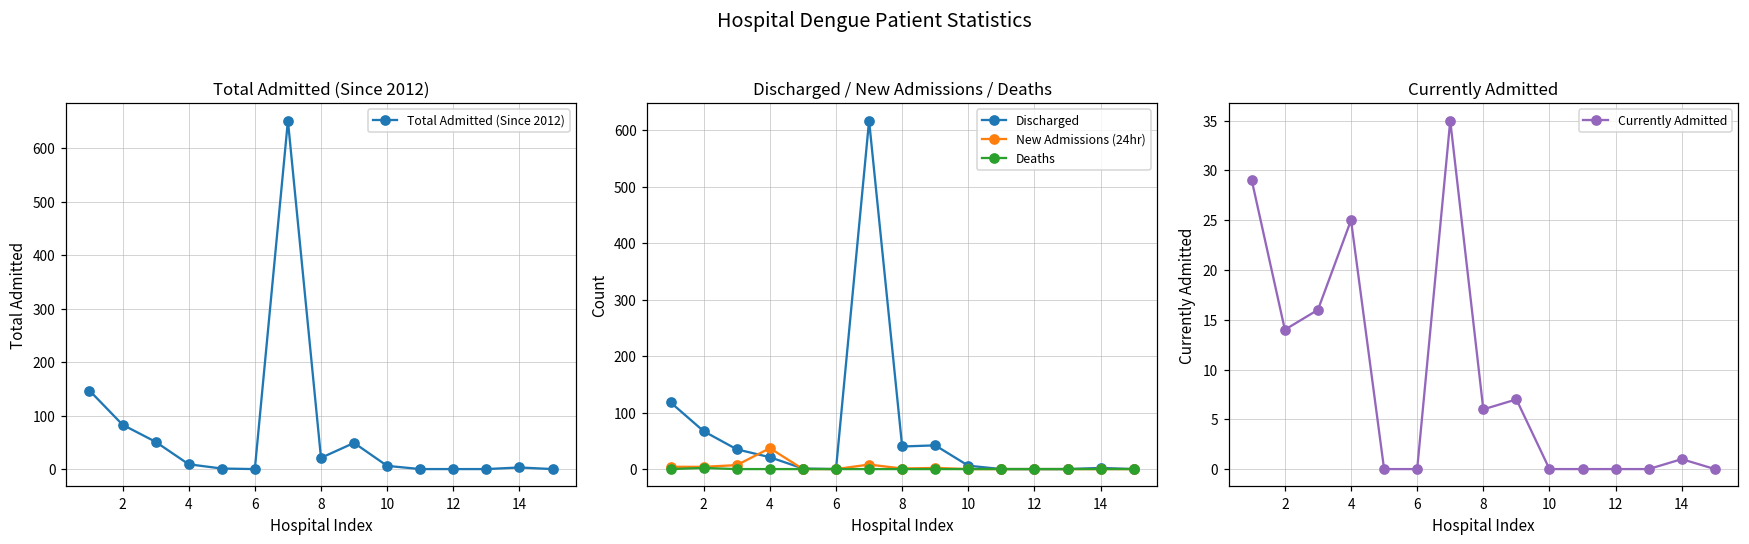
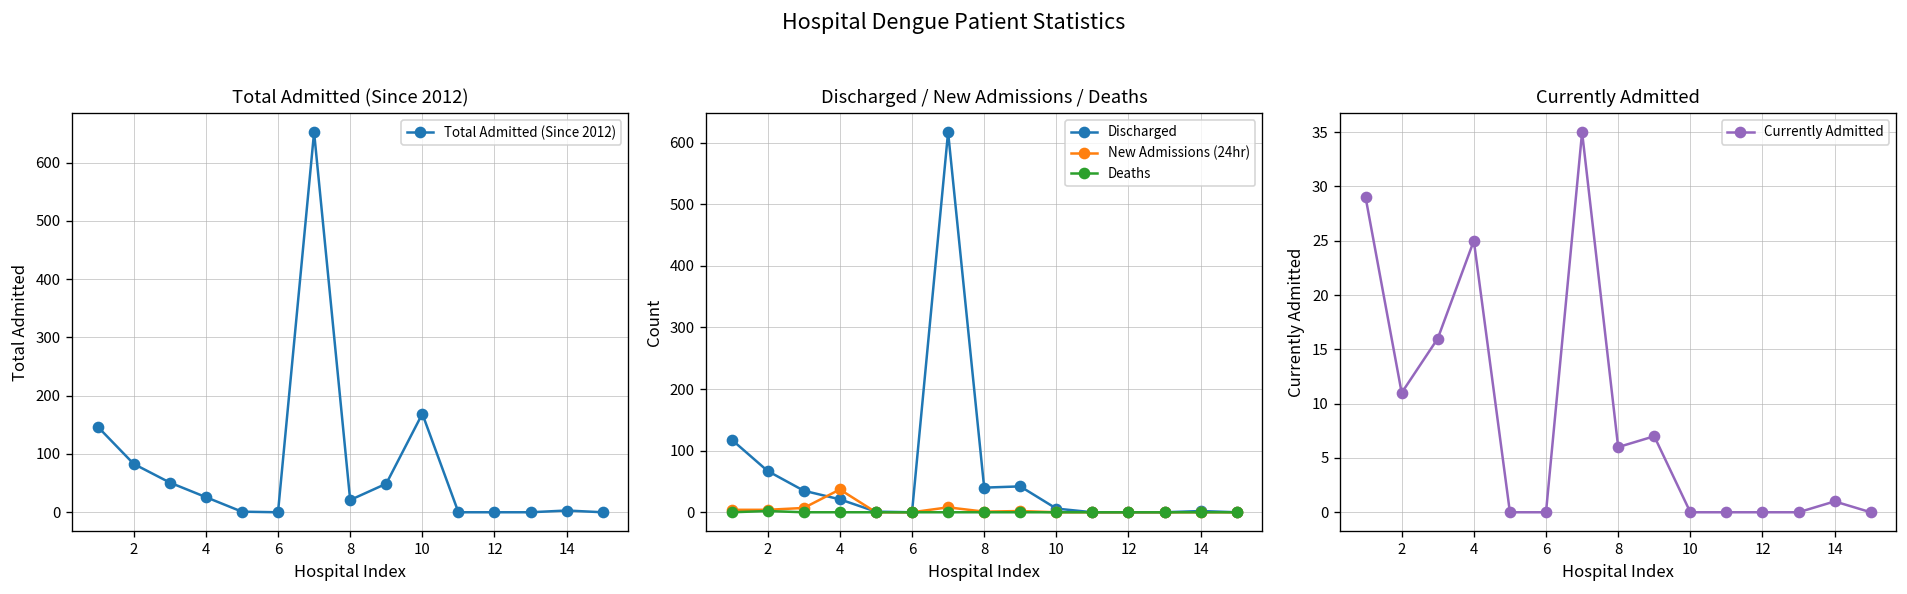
  {
    "Total Admitted (Since 2012)": {
      "2": 80,
-     "4": 10,
+     "4": 30,
      "6": 0,
      "8": 20,
-     "10": 10,
+     "10": 170,
      "12": 0,
      "14": 0
    },
    "Discharged / New Admissions / Deaths": {
      "Discharged": {
        "2": 70,
        "4": 20,
        "8": 40,
        "10": 10
      },
      "New Admissions (24hr)": {
        "4": 40
      },
      "Deaths": {
        "4": 0
      }
    },
    "Currently Admitted": {
-     "2": 14,
+     "2": 11,
      "4": 25,
      "6": 0,
      "8": 6,
      "10": 0,
      "12": 0,
      "14": 1
    }
  }
